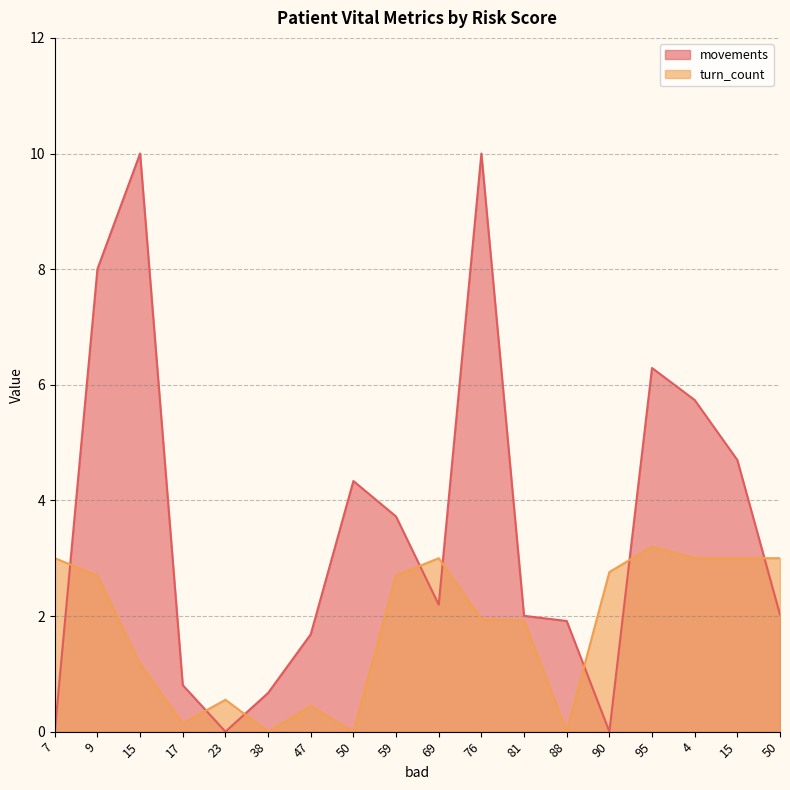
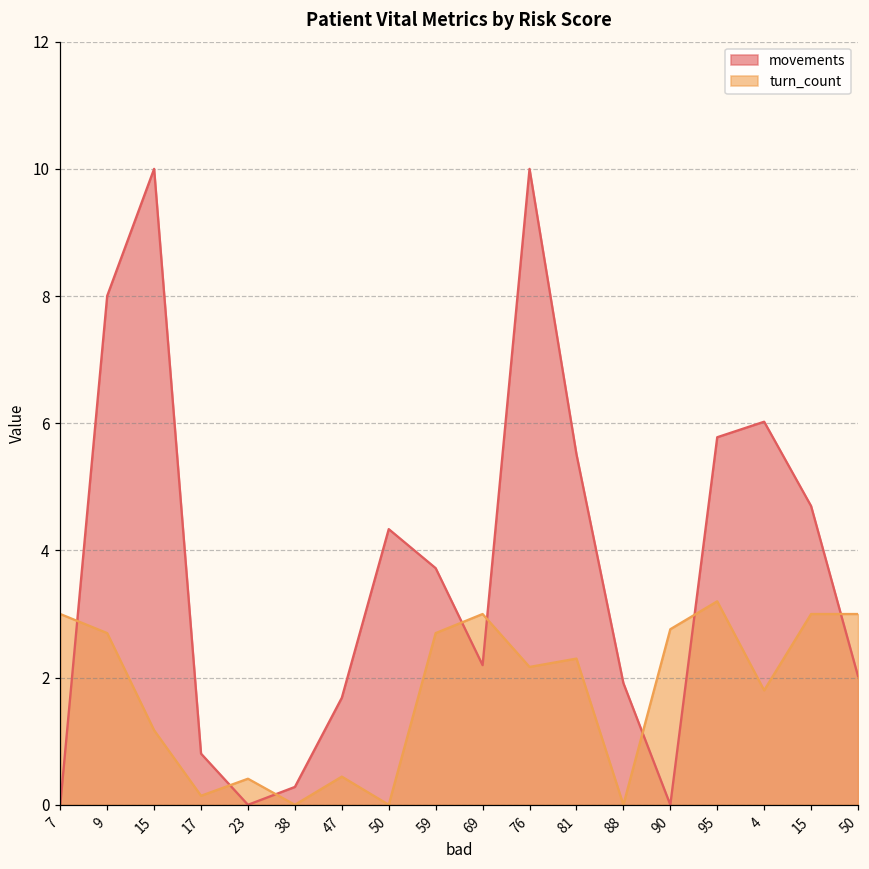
  {
    "movements": {
      "7": 0.0,
      "9": 8.0,
      "17": 0.8,
      "23": 0.0,
-     "38": 0.7,
+     "38": 0.3,
      "47": 1.7,
      "59": 3.7,
      "69": 2.2,
      "76": 10.0,
-     "81": 2.0,
+     "81": 5.5,
      "88": 1.9,
      "90": 0.0,
-     "95": 6.3,
-     "4": 5.7
+     "95": 5.8,
+     "4": 6.0
    },
    "turn_count": {
      "7": 3.0,
      "9": 2.7,
      "17": 0.1,
-     "23": 0.6,
+     "23": 0.4,
      "38": 0.0,
      "47": 0.4,
      "59": 2.7,
      "69": 3.0,
-     "76": 1.9,
-     "81": 1.9,
+     "76": 2.2,
+     "81": 2.3,
      "88": 0.0,
      "90": 2.8,
      "95": 3.2,
-     "4": 3.0
+     "4": 1.8
    }
  }
